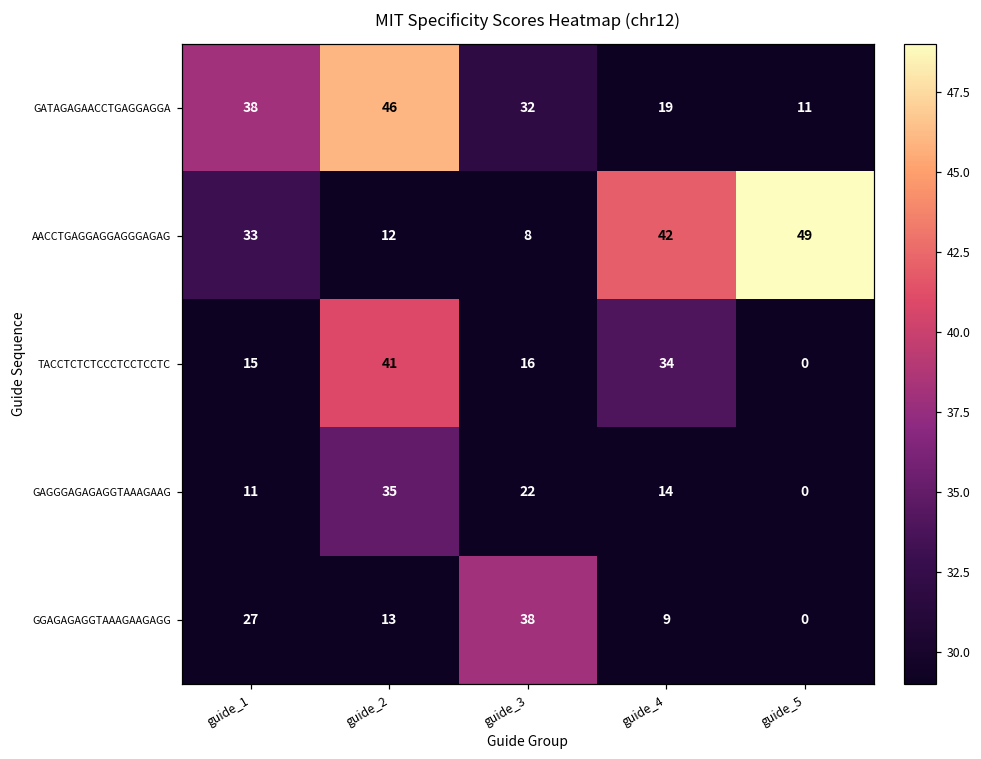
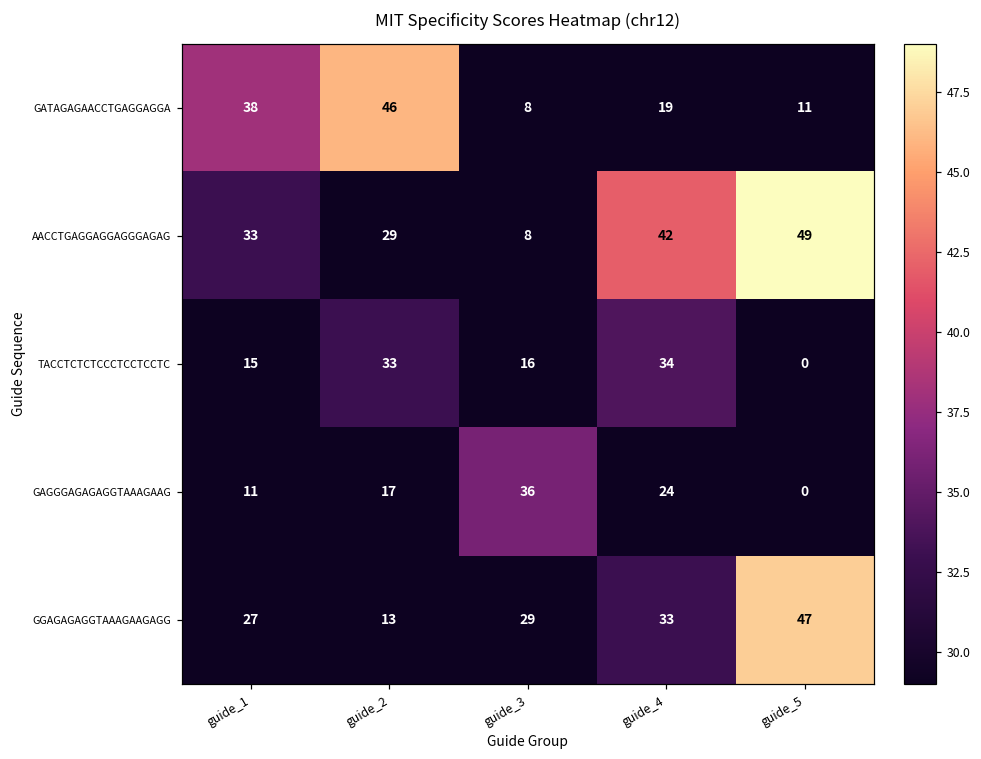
  {
    "GATAGAGAACCTGAGGAGGA": {
      "guide_1": 38,
      "guide_2": 46,
-     "guide_3": 32,
+     "guide_3": 8,
      "guide_4": 19,
      "guide_5": 11
    },
    "AACCTGAGGAGGAGGGAGAG": {
      "guide_1": 33,
-     "guide_2": 12,
+     "guide_2": 29,
      "guide_3": 8,
      "guide_4": 42,
      "guide_5": 49
    },
    "TACCTCTCTCCCTCCTCCTC": {
      "guide_1": 15,
-     "guide_2": 41,
+     "guide_2": 33,
      "guide_3": 16,
      "guide_4": 34,
      "guide_5": 0
    },
    "GAGGGAGAGAGGTAAAGAAG": {
      "guide_1": 11,
-     "guide_2": 35,
-     "guide_3": 22,
-     "guide_4": 14,
+     "guide_2": 17,
+     "guide_3": 36,
+     "guide_4": 24,
      "guide_5": 0
    },
    "GGAGAGAGGTAAAGAAGAGG": {
      "guide_1": 27,
      "guide_2": 13,
-     "guide_3": 38,
-     "guide_4": 9,
-     "guide_5": 0
+     "guide_3": 29,
+     "guide_4": 33,
+     "guide_5": 47
    }
  }
